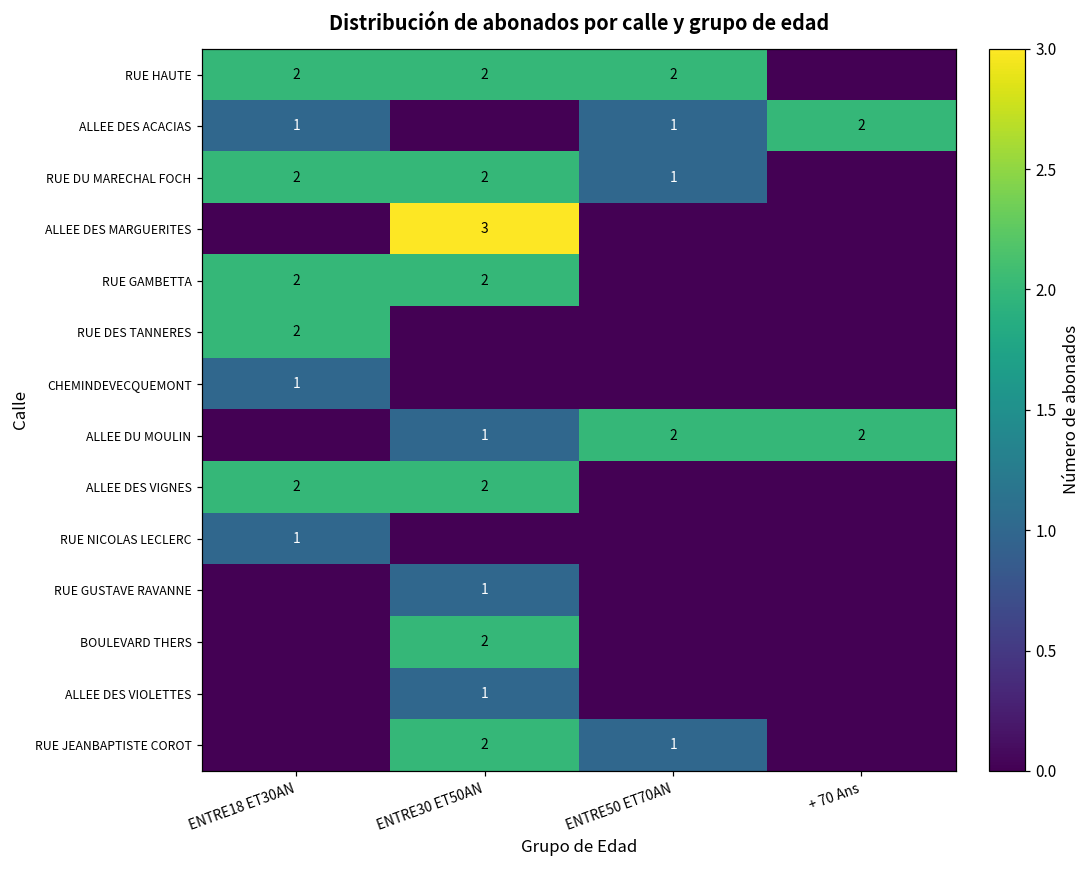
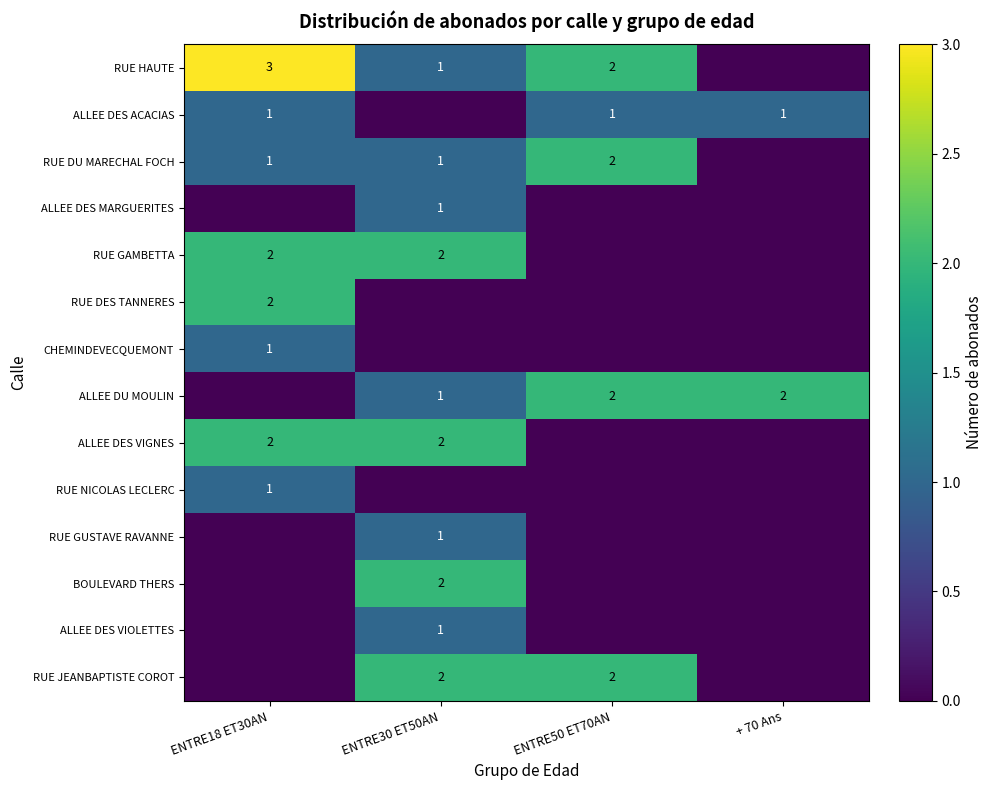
  {
    "RUE HAUTE": {
-     "ENTRE18 ET30AN": 2,
-     "ENTRE30 ET50AN": 2,
+     "ENTRE18 ET30AN": 3,
+     "ENTRE30 ET50AN": 1,
      "ENTRE50 ET70AN": 2
    },
    "ALLEE DES ACACIAS": {
      "ENTRE18 ET30AN": 1,
      "ENTRE50 ET70AN": 1,
-     "+ 70 Ans": 2
+     "+ 70 Ans": 1
    },
    "RUE DU MARECHAL FOCH": {
-     "ENTRE18 ET30AN": 2,
-     "ENTRE30 ET50AN": 2,
-     "ENTRE50 ET70AN": 1
+     "ENTRE18 ET30AN": 1,
+     "ENTRE30 ET50AN": 1,
+     "ENTRE50 ET70AN": 2
    },
    "ALLEE DES MARGUERITES": {
-     "ENTRE30 ET50AN": 3
+     "ENTRE30 ET50AN": 1
    },
    "RUE GAMBETTA": {
      "ENTRE18 ET30AN": 2,
      "ENTRE30 ET50AN": 2
    },
    "RUE DES TANNERES": {
      "ENTRE18 ET30AN": 2
    },
    "CHEMINDEVECQUEMONT": {
      "ENTRE18 ET30AN": 1
    },
    "ALLEE DU MOULIN": {
      "ENTRE30 ET50AN": 1,
      "ENTRE50 ET70AN": 2,
      "+ 70 Ans": 2
    },
    "ALLEE DES VIGNES": {
      "ENTRE18 ET30AN": 2,
      "ENTRE30 ET50AN": 2
    },
    "RUE NICOLAS LECLERC": {
      "ENTRE18 ET30AN": 1
    },
    "RUE GUSTAVE RAVANNE": {
      "ENTRE30 ET50AN": 1
    },
    "BOULEVARD THERS": {
      "ENTRE30 ET50AN": 2
    },
    "ALLEE DES VIOLETTES": {
      "ENTRE30 ET50AN": 1
    },
    "RUE JEANBAPTISTE COROT": {
      "ENTRE30 ET50AN": 2,
-     "ENTRE50 ET70AN": 1
+     "ENTRE50 ET70AN": 2
    }
  }
